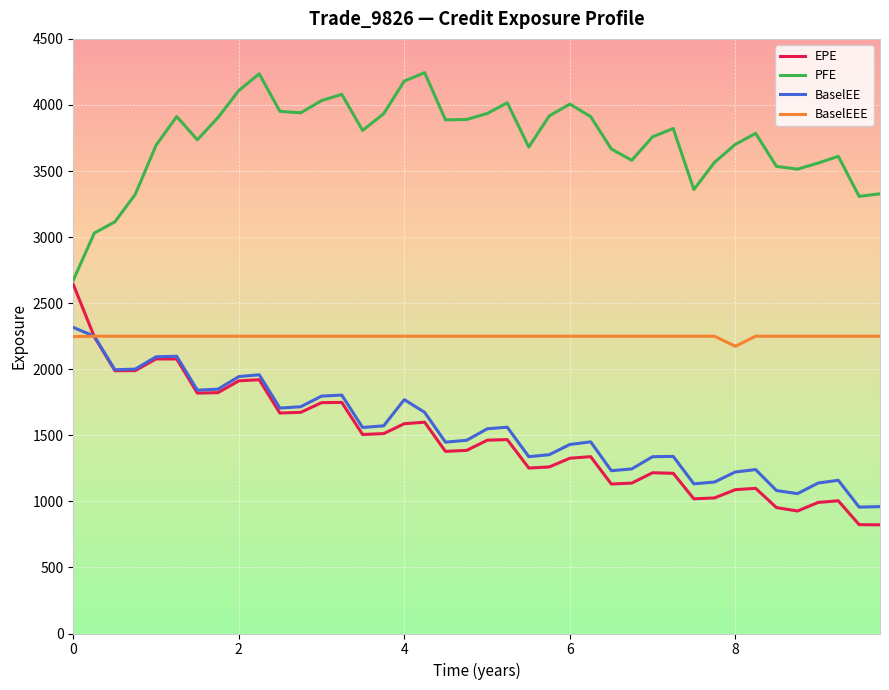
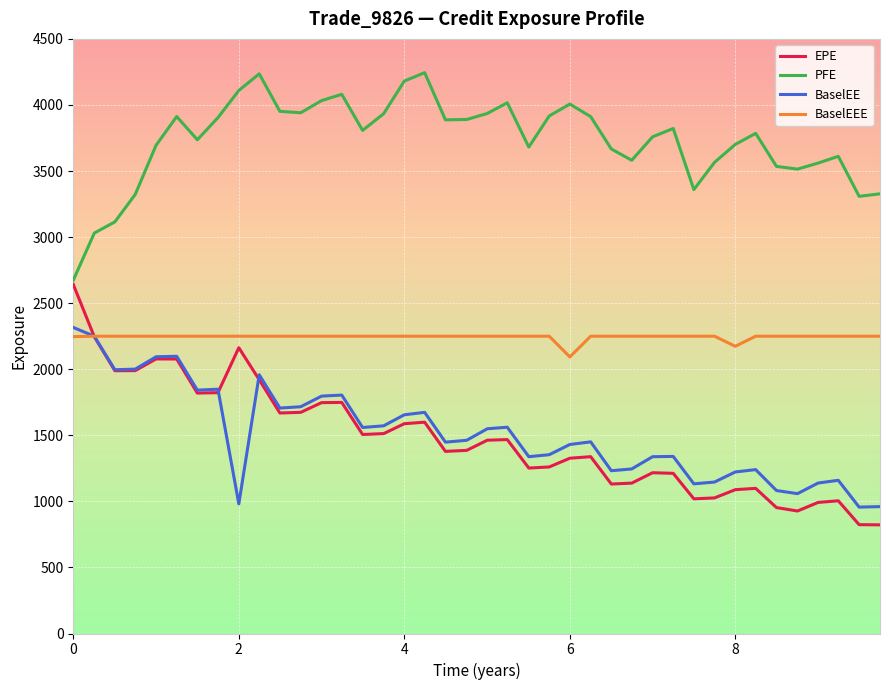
  {
    "EPE": {
      "0": 2640,
-     "2": 1910,
+     "2": 2160,
      "4": 1590,
      "6": 1330,
      "8": 1090
    },
    "PFE": {
      "0": 2670,
      "2": 4110,
      "4": 4180,
      "6": 4010,
      "8": 3700
    },
    "BaselEE": {
      "0": 2320,
-     "2": 1940,
-     "4": 1770,
+     "2": 980,
+     "4": 1660,
      "6": 1430,
      "8": 1220
    },
    "BaselEEE": {
      "0": 2250,
      "2": 2250,
      "4": 2250,
-     "6": 2250,
+     "6": 2090,
      "8": 2170
    }
  }
